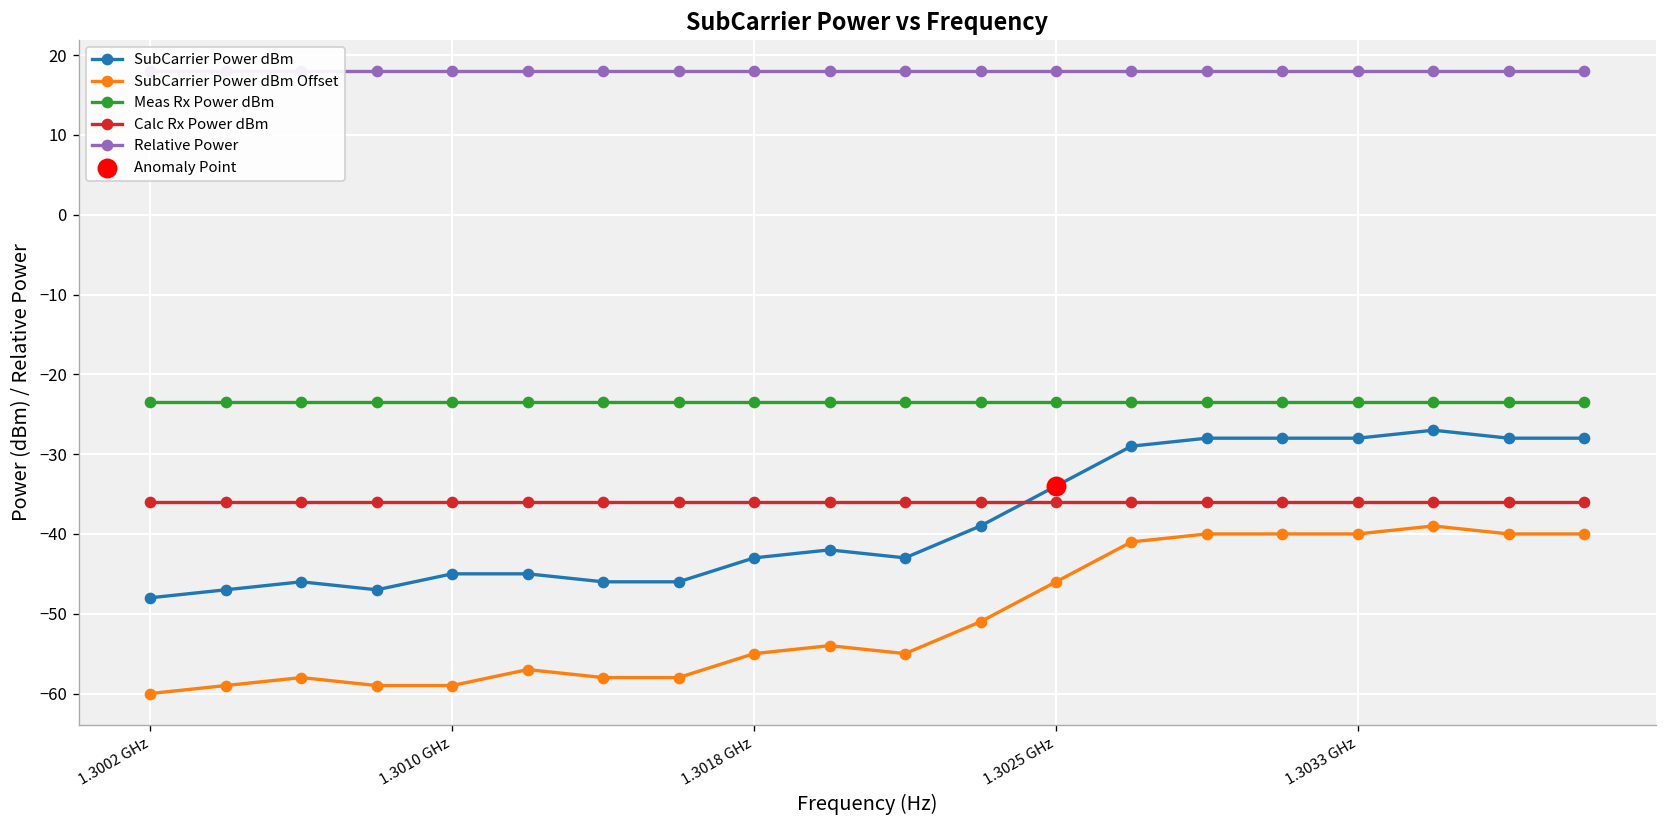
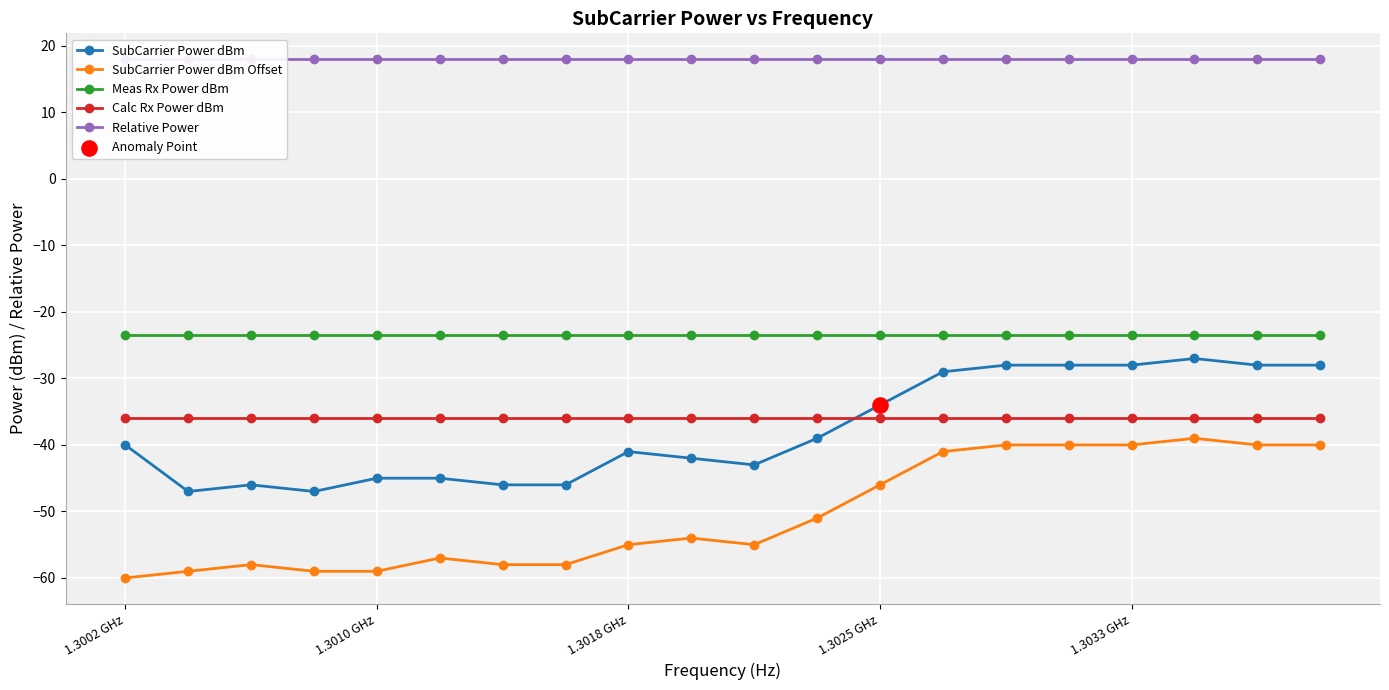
  {
    "SubCarrier Power dBm": {
-     "1.3002 GHz": -48,
+     "1.3002 GHz": -40,
      "1.3010 GHz": -45,
-     "1.3018 GHz": -43,
+     "1.3018 GHz": -41,
      "1.3033 GHz": -28
    },
    "SubCarrier Power dBm Offset": {
      "1.3002 GHz": -60,
      "1.3010 GHz": -59,
      "1.3018 GHz": -55,
      "1.3025 GHz": -46,
      "1.3033 GHz": -40
    },
    "Meas Rx Power dBm": {
      "1.3002 GHz": -24,
      "1.3010 GHz": -24,
      "1.3018 GHz": -24,
      "1.3025 GHz": -24,
      "1.3033 GHz": -24
    },
    "Calc Rx Power dBm": {
      "1.3002 GHz": -36,
      "1.3010 GHz": -36,
      "1.3018 GHz": -36,
      "1.3025 GHz": -36,
      "1.3033 GHz": -36
    },
    "Relative Power": {
      "1.3010 GHz": 18,
      "1.3018 GHz": 18,
      "1.3025 GHz": 18,
      "1.3033 GHz": 18
    }
  }
